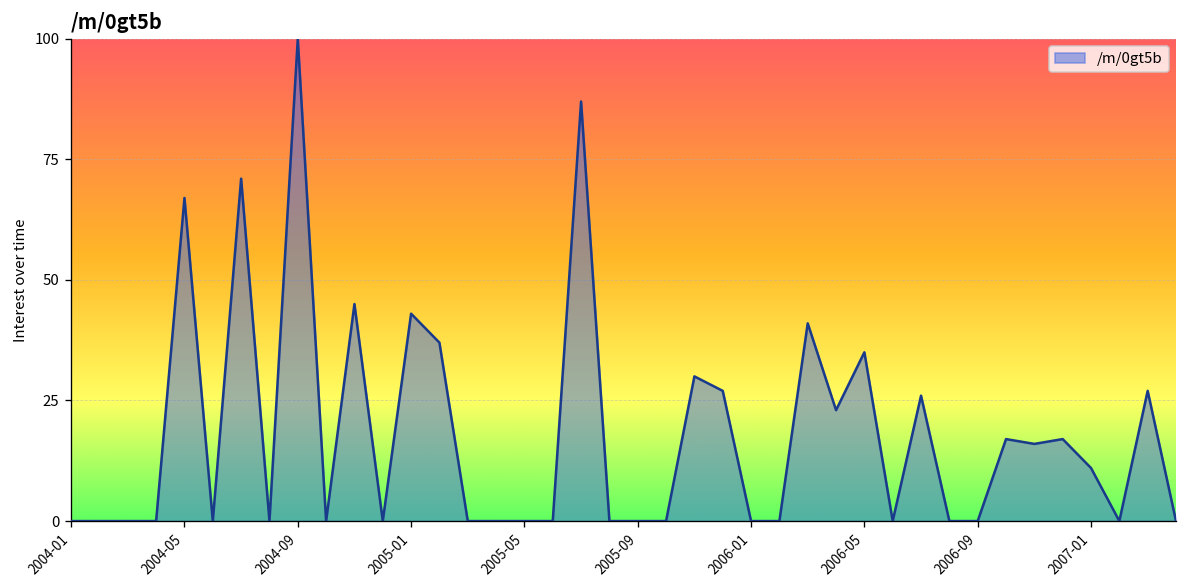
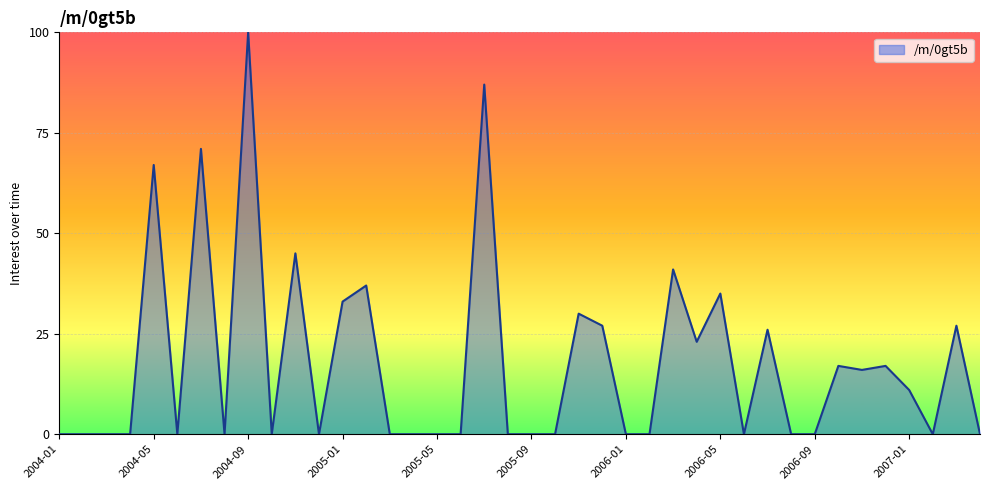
  {
    "2004-01": 0,
    "2004-05": 67,
    "2004-09": 100,
-   "2005-01": 43,
+   "2005-01": 33,
    "2005-05": 0,
    "2005-09": 0,
    "2006-01": 0,
    "2006-05": 35,
    "2006-09": 0,
    "2007-01": 11
  }
